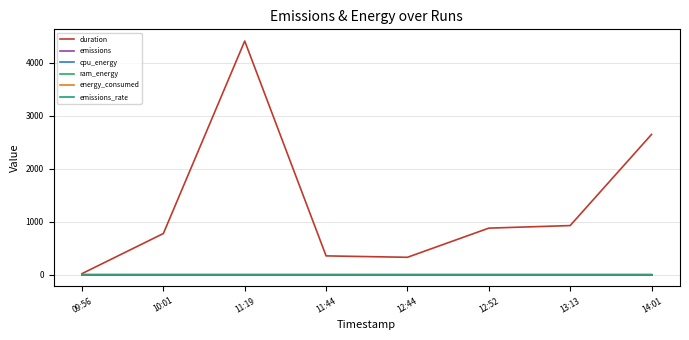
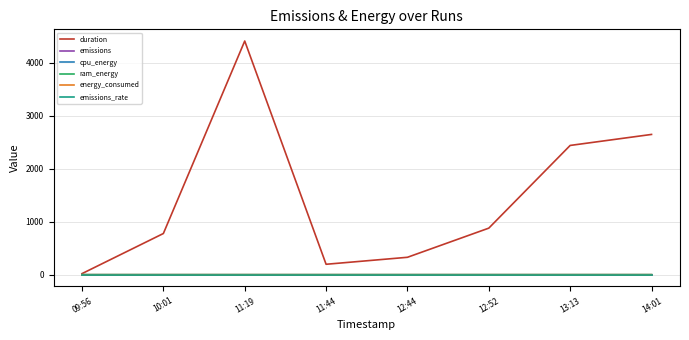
  {
    "duration": {
      "10:01": 800,
      "11:19": 4400,
-     "11:44": 400,
+     "11:44": 200,
      "12:44": 300,
      "12:52": 900,
-     "13:13": 900,
+     "13:13": 2400,
      "14:01": 2600
    },
    "emissions_rate": {
      "10:01": 0,
      "11:19": 0,
      "11:44": 0,
      "12:44": 0,
      "12:52": 0,
      "13:13": 0,
      "14:01": 0
    }
  }
